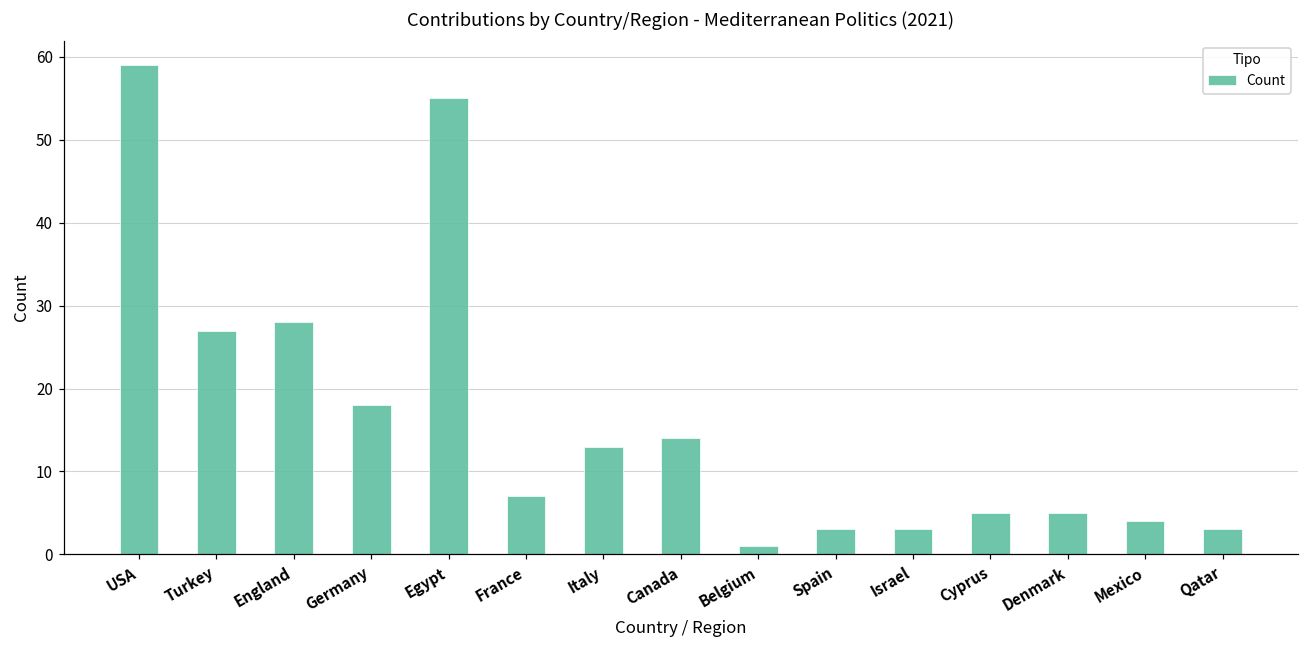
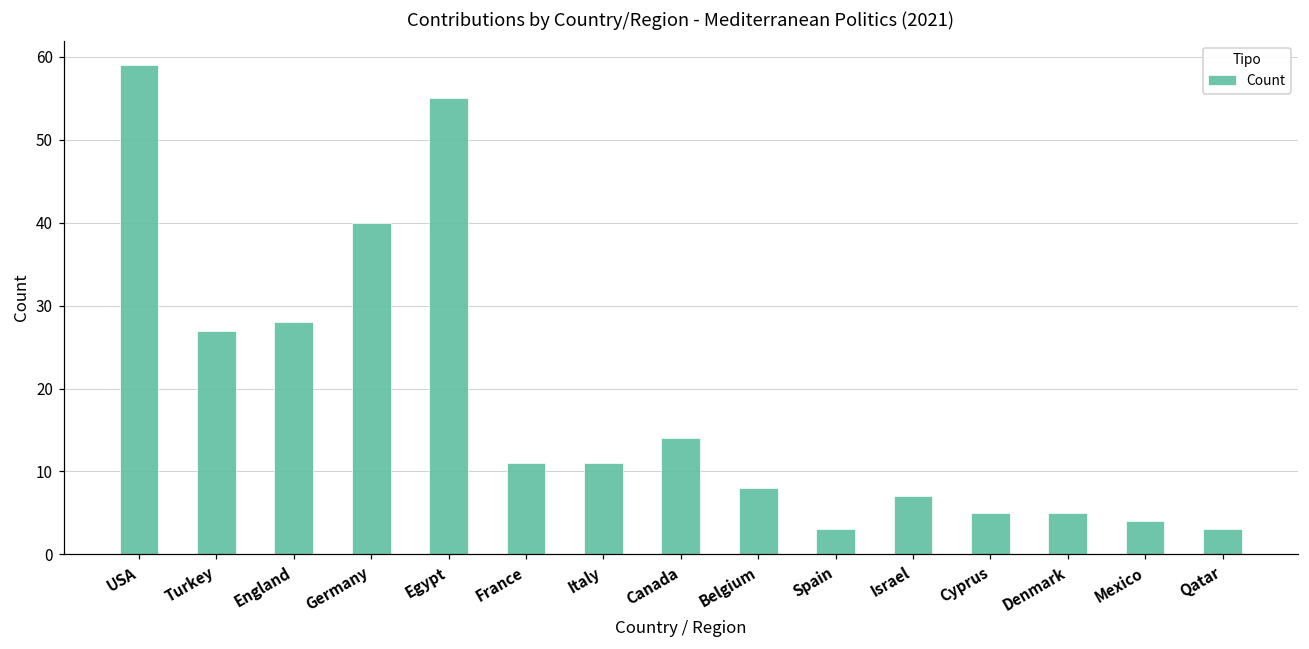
  {
    "USA": 59,
    "Turkey": 27,
    "England": 28,
-   "Germany": 18,
+   "Germany": 40,
    "Egypt": 55,
-   "France": 7,
-   "Italy": 13,
+   "France": 11,
+   "Italy": 11,
    "Canada": 14,
-   "Belgium": 1,
+   "Belgium": 8,
    "Spain": 3,
-   "Israel": 3,
+   "Israel": 7,
    "Cyprus": 5,
    "Denmark": 5,
    "Mexico": 4,
    "Qatar": 3
  }
